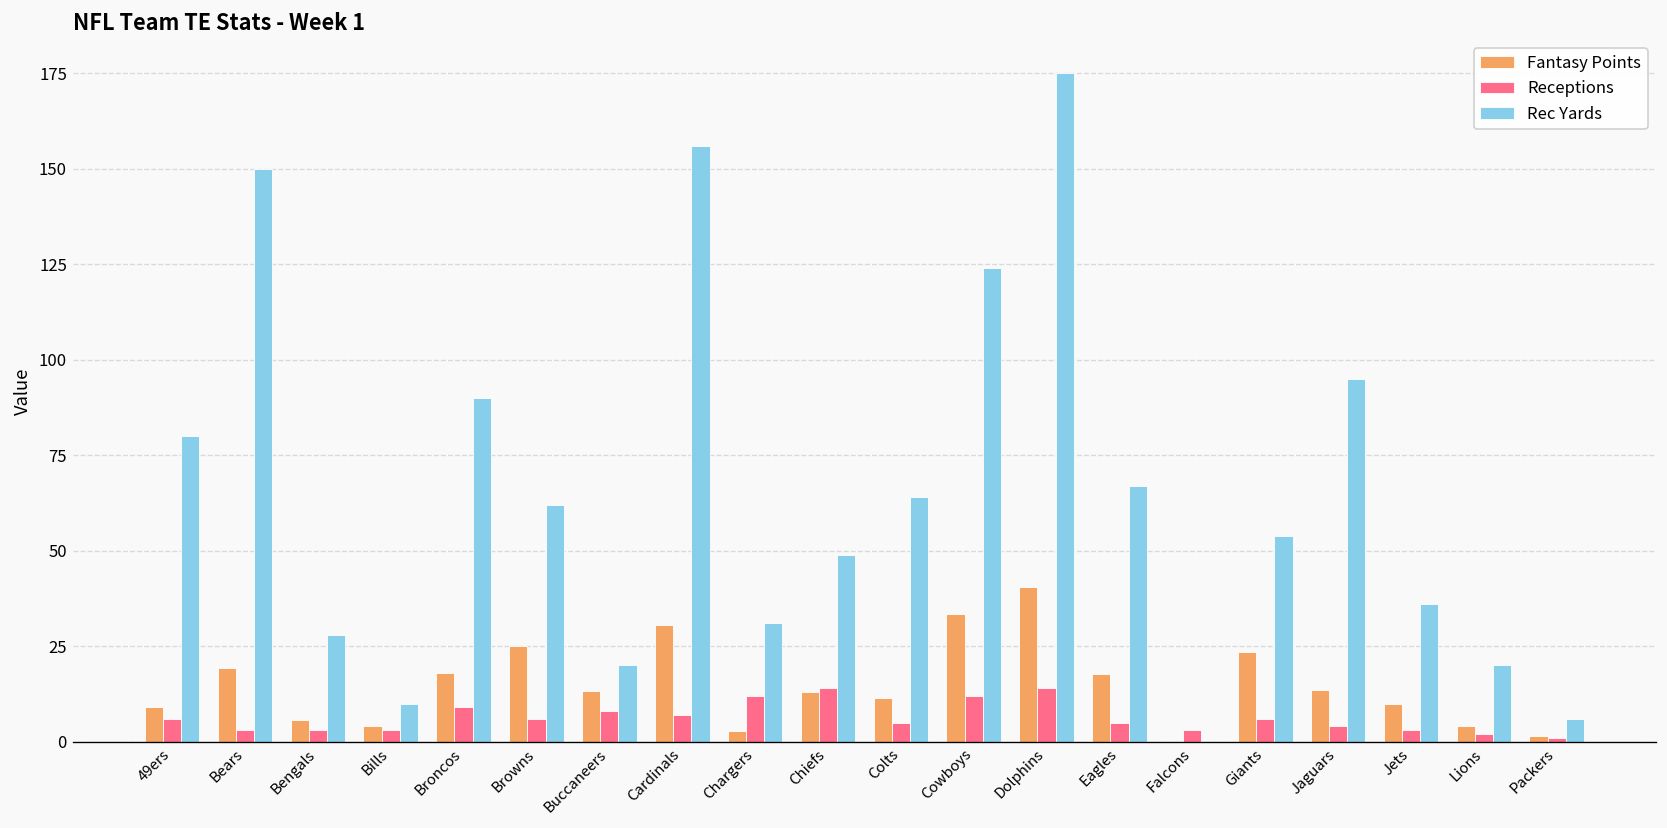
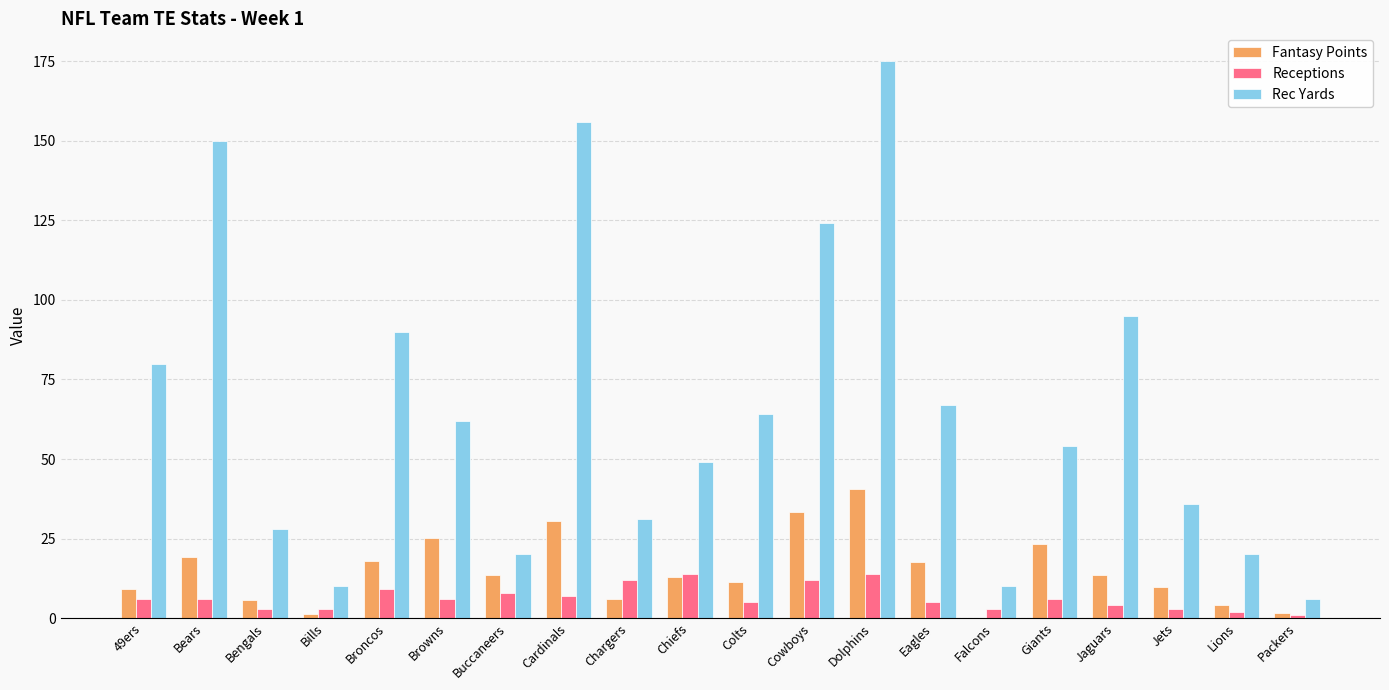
  {
    "Fantasy Points": {
      "49ers": 9,
      "Bears": 19,
      "Bengals": 6,
-     "Bills": 4,
+     "Bills": 1,
      "Broncos": 18,
      "Browns": 25,
      "Buccaneers": 13,
      "Cardinals": 31,
-     "Chargers": 3,
+     "Chargers": 6,
      "Chiefs": 13,
      "Colts": 11,
      "Cowboys": 33,
      "Dolphins": 41,
      "Eagles": 18,
      "Falcons": 0,
      "Giants": 23,
      "Jaguars": 14,
      "Jets": 10,
      "Lions": 4,
      "Packers": 2
    },
    "Receptions": {
      "49ers": 6,
-     "Bears": 3,
+     "Bears": 6,
      "Bengals": 3,
      "Bills": 3,
      "Broncos": 9,
      "Browns": 6,
      "Buccaneers": 8,
      "Cardinals": 7,
      "Chargers": 12,
      "Chiefs": 14,
      "Colts": 5,
      "Cowboys": 12,
      "Dolphins": 14,
      "Eagles": 5,
      "Falcons": 3,
      "Giants": 6,
      "Jaguars": 4,
      "Jets": 3,
      "Lions": 2,
      "Packers": 1
    },
    "Rec Yards": {
      "49ers": 80,
      "Bears": 150,
      "Bengals": 28,
      "Bills": 10,
      "Broncos": 90,
      "Browns": 62,
      "Buccaneers": 20,
      "Cardinals": 156,
      "Chargers": 31,
      "Chiefs": 49,
      "Colts": 64,
      "Cowboys": 124,
      "Dolphins": 175,
      "Eagles": 67,
-     "Falcons": 0,
+     "Falcons": 10,
      "Giants": 54,
      "Jaguars": 95,
      "Jets": 36,
      "Lions": 20,
      "Packers": 6
    }
  }
